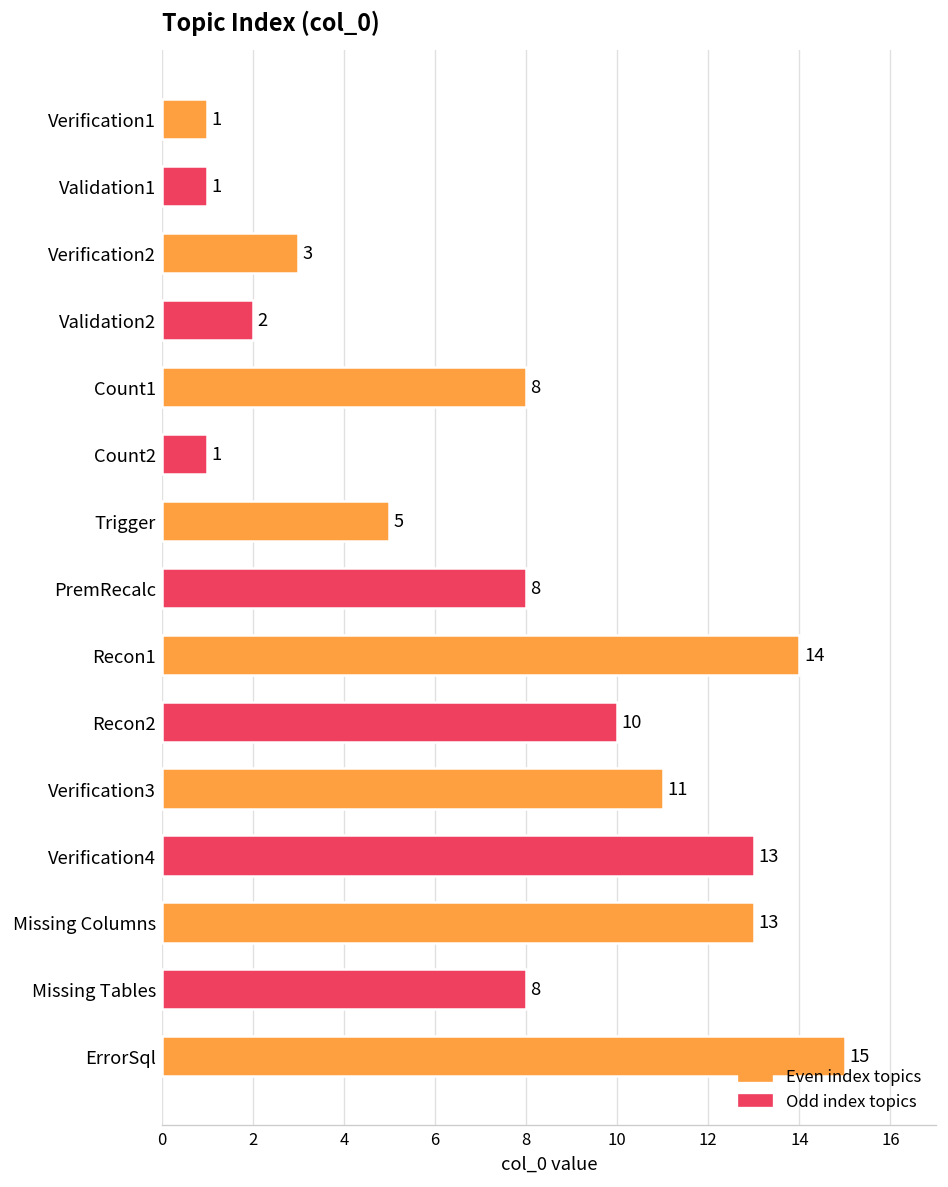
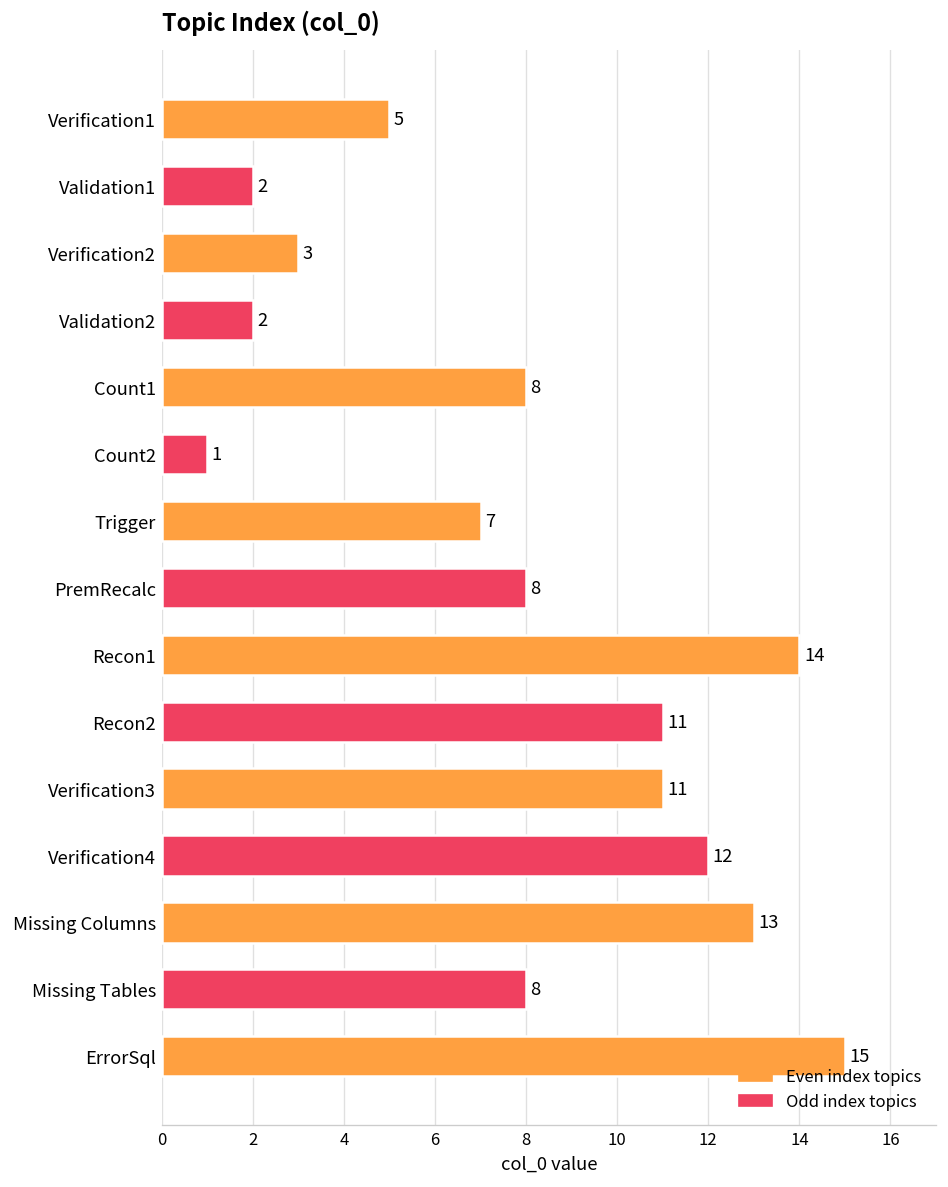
  {
-   "Verification1": 1,
-   "Validation1": 1,
+   "Verification1": 5,
+   "Validation1": 2,
    "Verification2": 3,
    "Validation2": 2,
    "Count1": 8,
    "Count2": 1,
-   "Trigger": 5,
+   "Trigger": 7,
    "PremRecalc": 8,
    "Recon1": 14,
-   "Recon2": 10,
+   "Recon2": 11,
    "Verification3": 11,
-   "Verification4": 13,
+   "Verification4": 12,
    "Missing Columns": 13,
    "Missing Tables": 8,
    "ErrorSql": 15
  }
